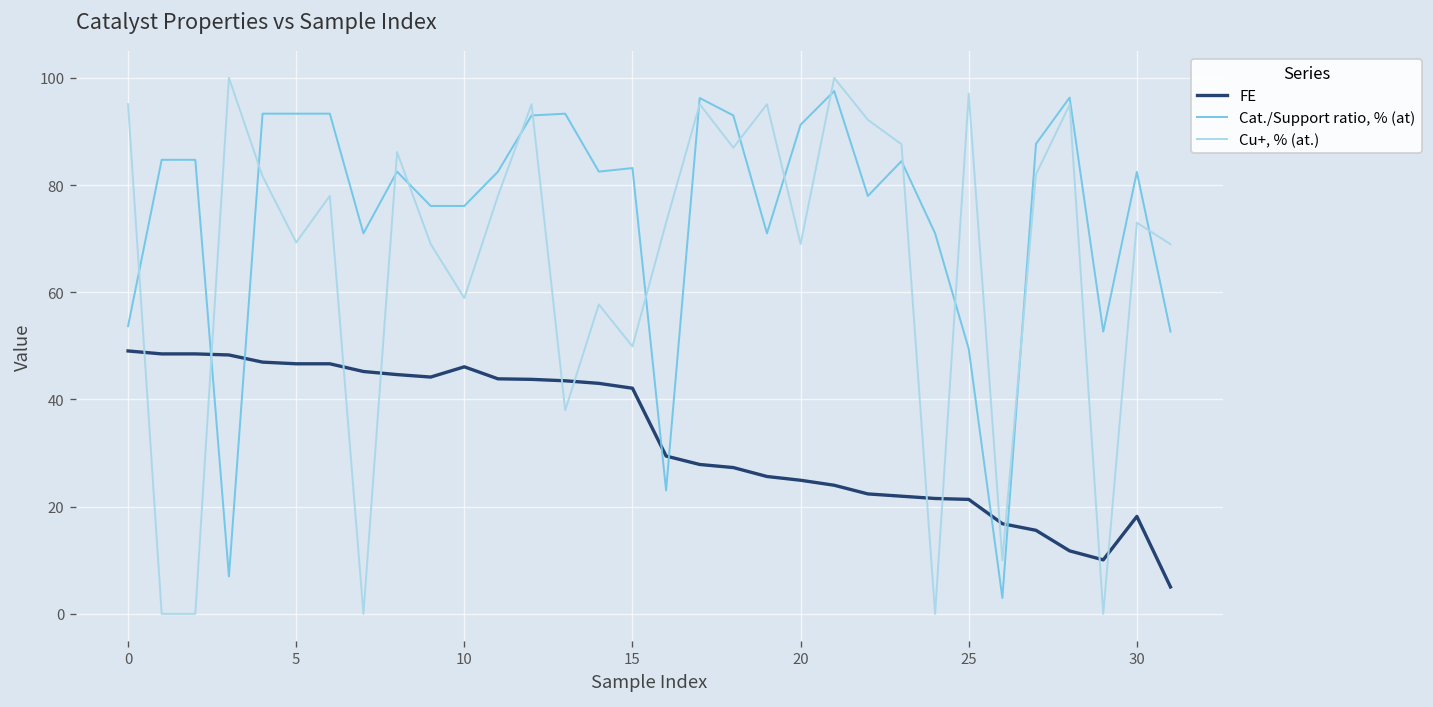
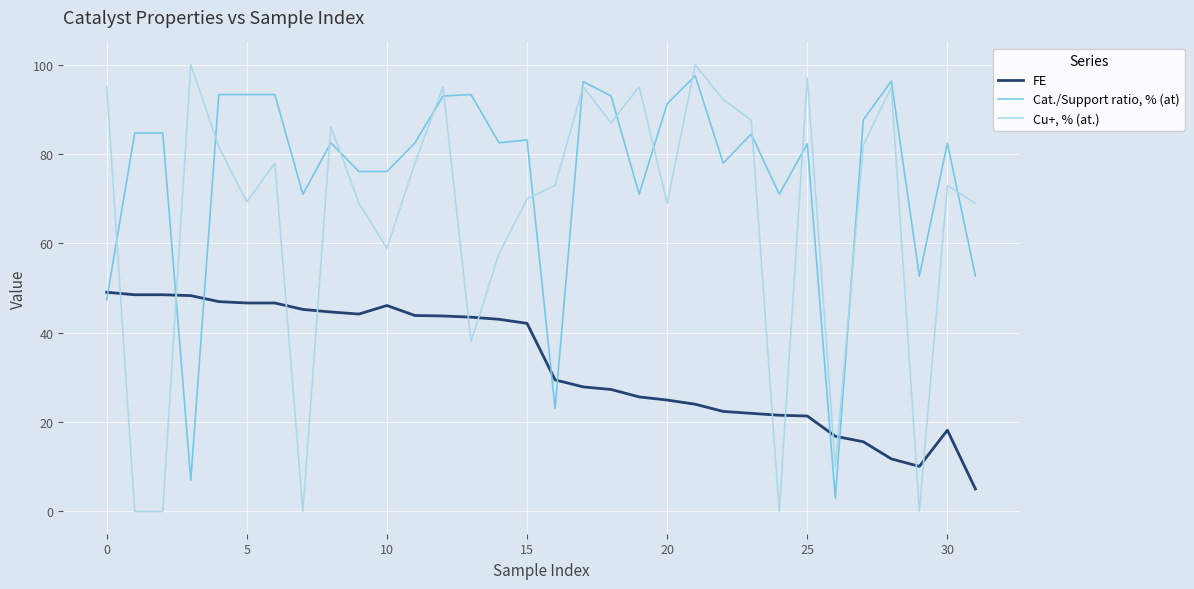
  {
    "FE": {
      "0": 49,
      "5": 47,
      "10": 46,
      "15": 42,
      "20": 25,
      "25": 21,
      "30": 18
    },
    "Cat./Support ratio, % (at)": {
-     "0": 54,
+     "0": 47,
      "5": 93,
      "10": 76,
      "15": 83,
      "20": 91,
-     "25": 49,
+     "25": 82,
      "30": 82
    },
    "Cu+, % (at.)": {
      "0": 95,
      "5": 69,
      "10": 59,
-     "15": 50,
+     "15": 70,
      "20": 69,
      "25": 97,
      "30": 73
    }
  }
